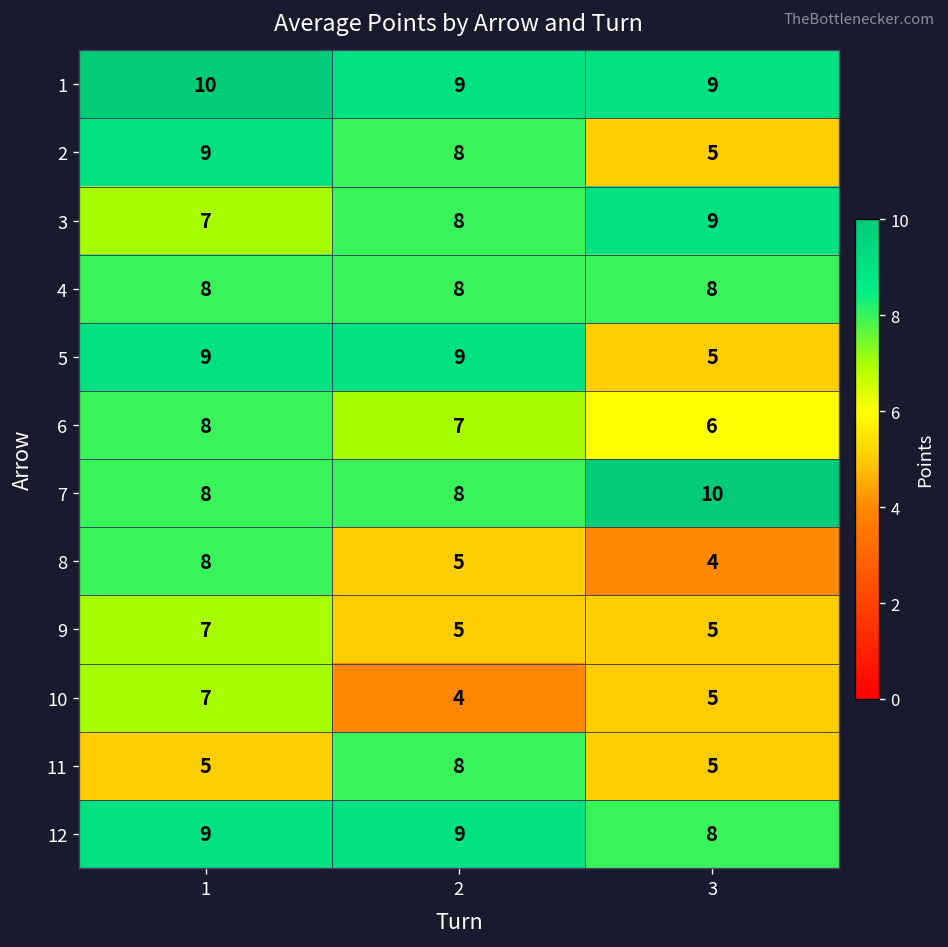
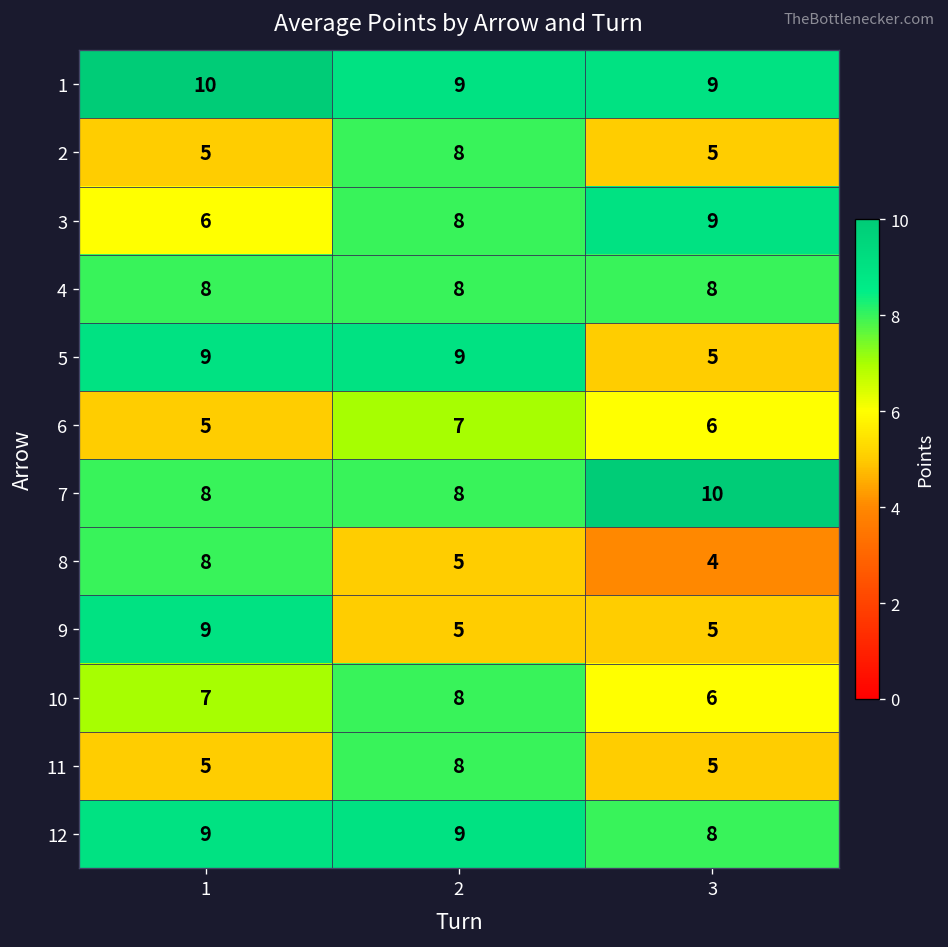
  {
    "1": {
      "1": 10,
      "2": 9,
      "3": 9
    },
    "2": {
-     "1": 9,
+     "1": 5,
      "2": 8,
      "3": 5
    },
    "3": {
-     "1": 7,
+     "1": 6,
      "2": 8,
      "3": 9
    },
    "4": {
      "1": 8,
      "2": 8,
      "3": 8
    },
    "5": {
      "1": 9,
      "2": 9,
      "3": 5
    },
    "6": {
-     "1": 8,
+     "1": 5,
      "2": 7,
      "3": 6
    },
    "7": {
      "1": 8,
      "2": 8,
      "3": 10
    },
    "8": {
      "1": 8,
      "2": 5,
      "3": 4
    },
    "9": {
-     "1": 7,
+     "1": 9,
      "2": 5,
      "3": 5
    },
    "10": {
      "1": 7,
-     "2": 4,
-     "3": 5
+     "2": 8,
+     "3": 6
    },
    "11": {
      "1": 5,
      "2": 8,
      "3": 5
    },
    "12": {
      "1": 9,
      "2": 9,
      "3": 8
    }
  }
